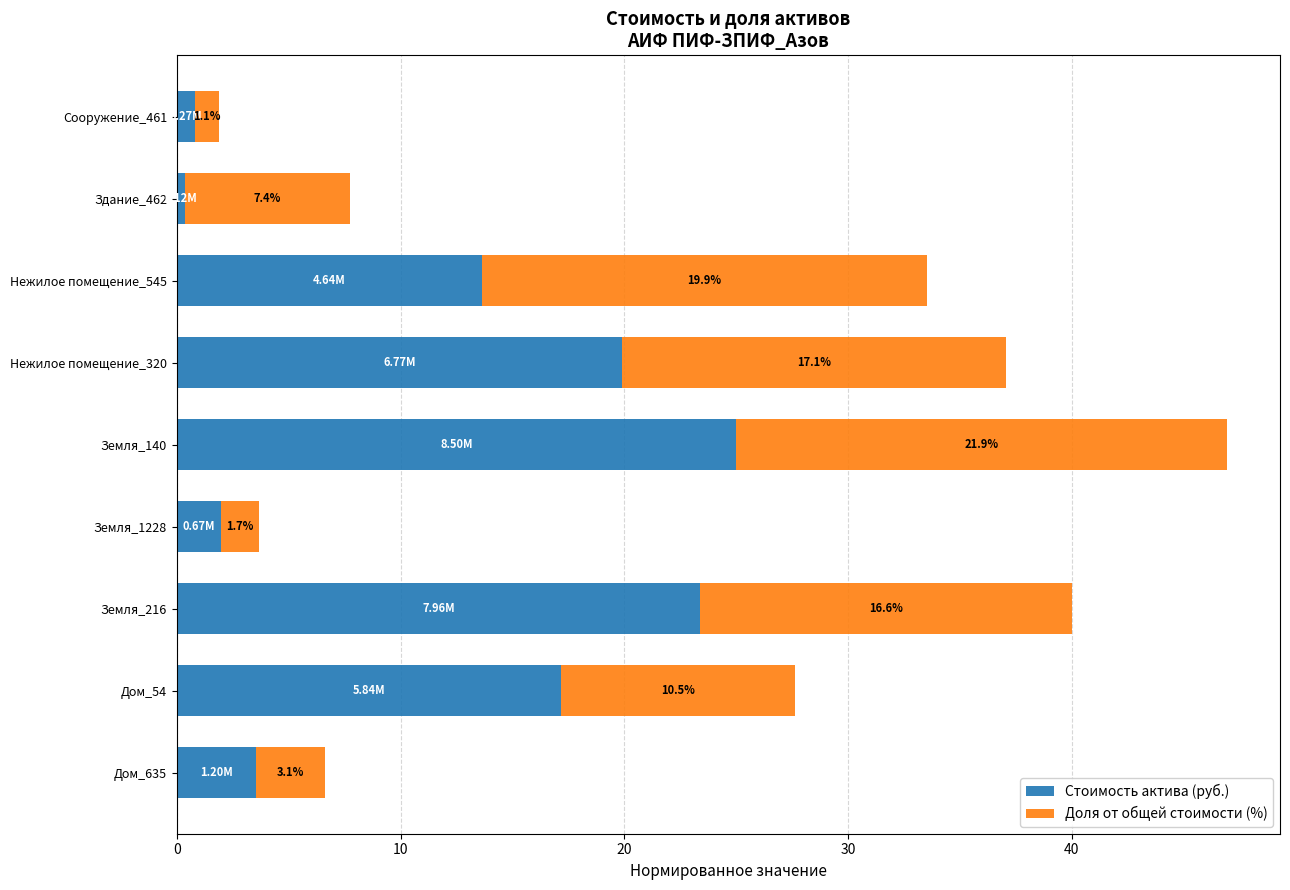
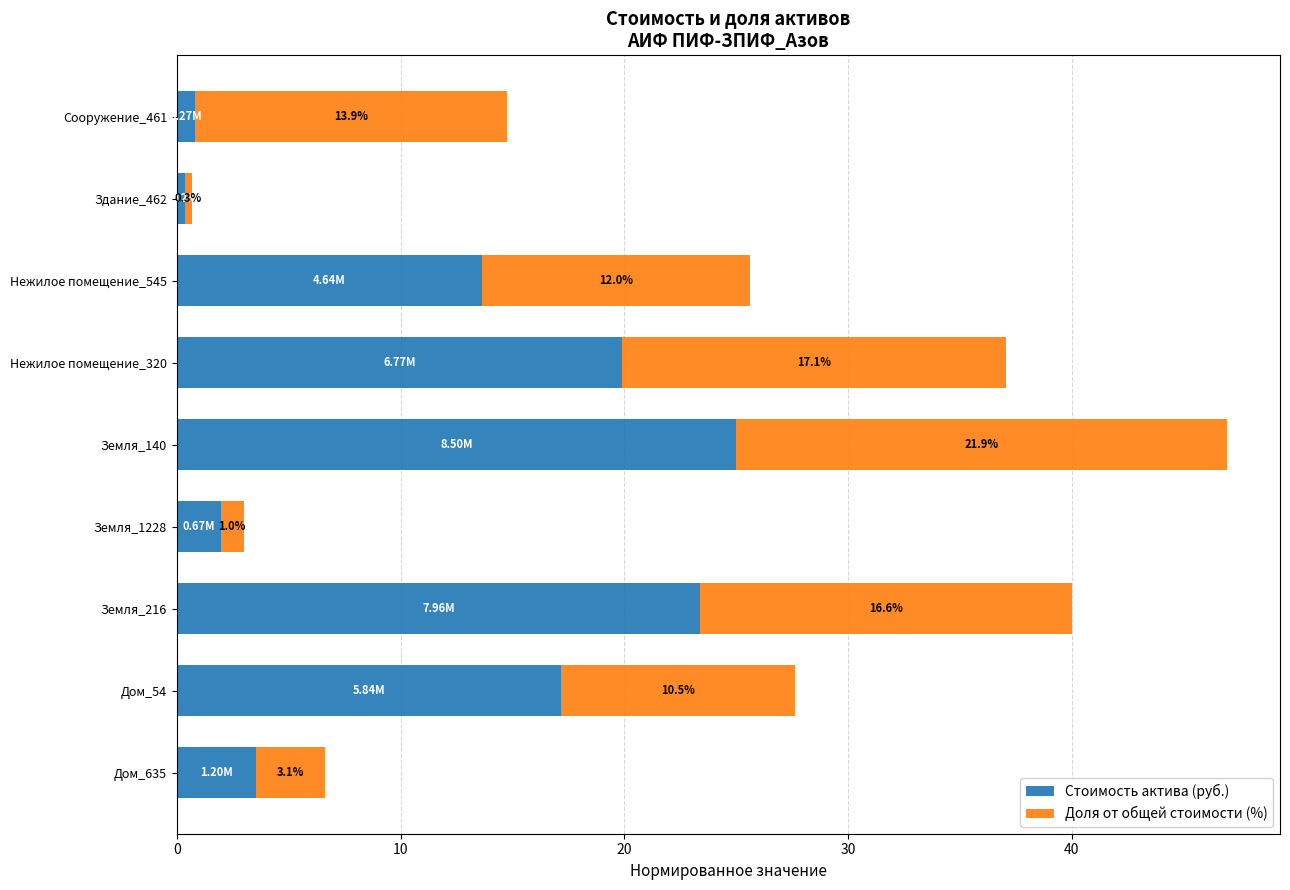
  {
    "Доля от общей стоимости (%)": {
-     "Сооружение_461": "1.1%",
-     "Здание_462": "7.4%",
-     "Нежилое помещение_545": "19.9%",
+     "Сооружение_461": "13.9%",
+     "Здание_462": "0.3%",
+     "Нежилое помещение_545": "12.0%",
      "Нежилое помещение_320": "17.1%",
      "Земля_140": "21.9%",
-     "Земля_1228": "1.7%",
+     "Земля_1228": "1.0%",
      "Земля_216": "16.6%",
      "Дом_54": "10.5%",
      "Дом_635": "3.1%"
    }
  }
